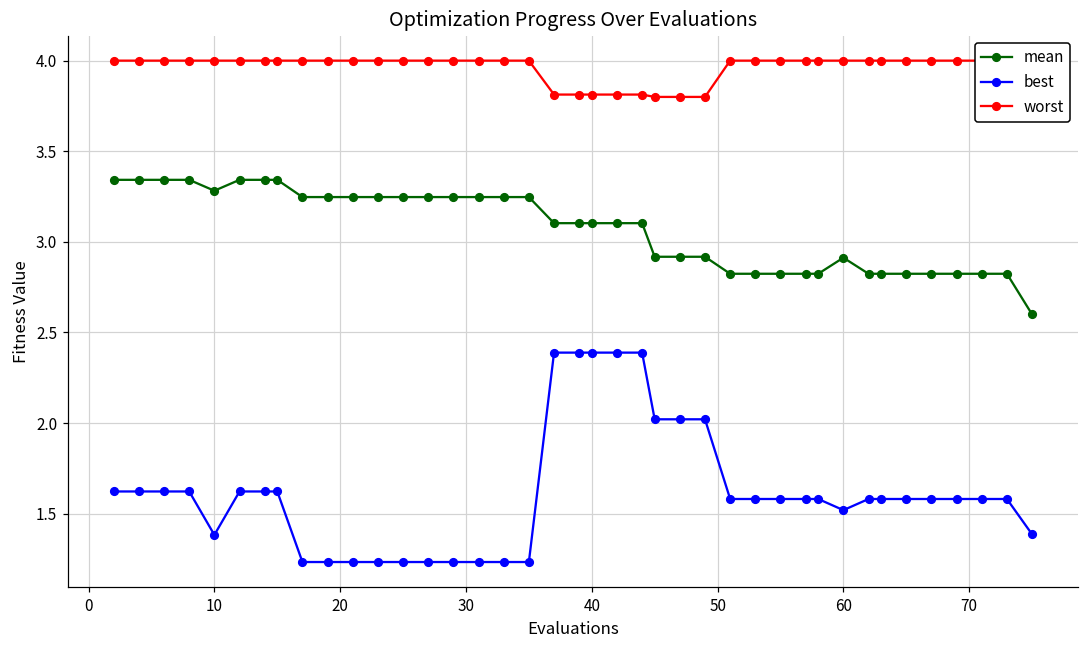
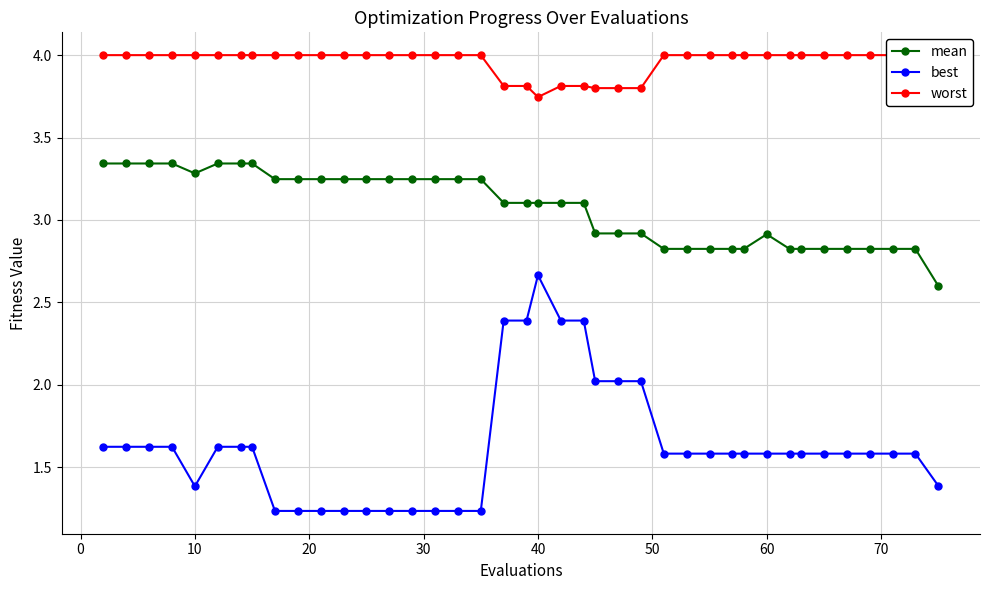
  {
    "mean": {
      "10": 3.28,
      "40": 3.10,
      "60": 2.91
    },
    "best": {
      "10": 1.38,
-     "40": 2.39,
-     "60": 1.52
+     "40": 2.66,
+     "60": 1.58
    },
    "worst": {
      "10": 4.00,
-     "40": 3.81,
+     "40": 3.75,
      "60": 4.00
    }
  }
